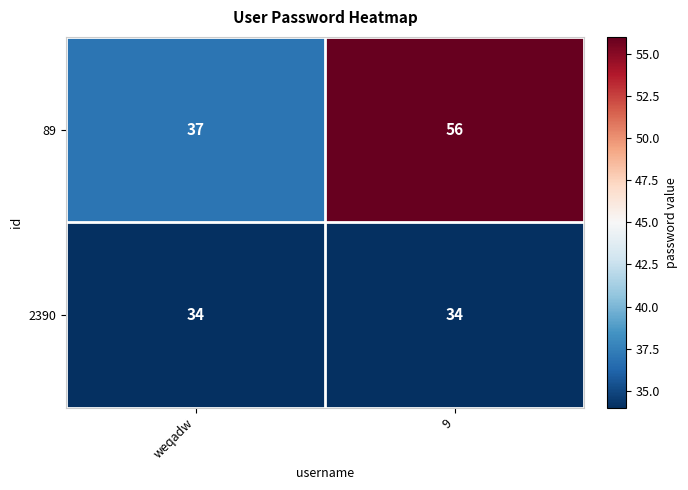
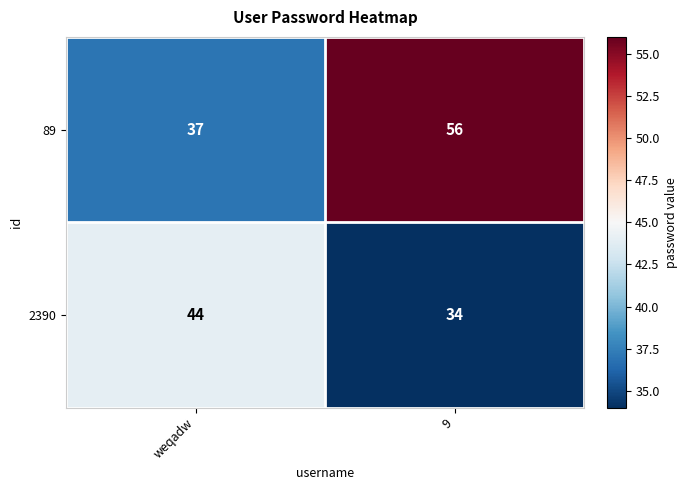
  {
    "89": {
      "weqadw": 37,
      "9": 56
    },
    "2390": {
-     "weqadw": 34,
+     "weqadw": 44,
      "9": 34
    }
  }
